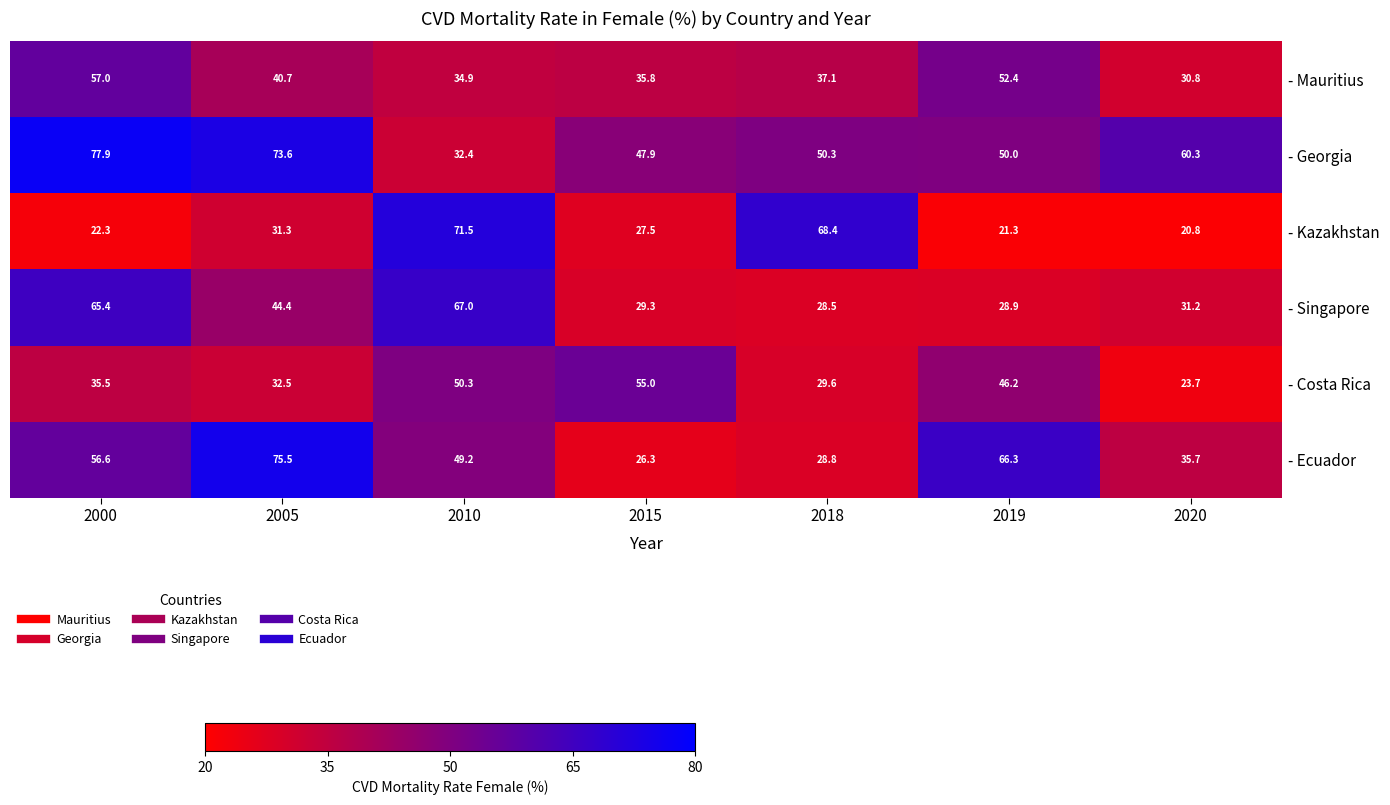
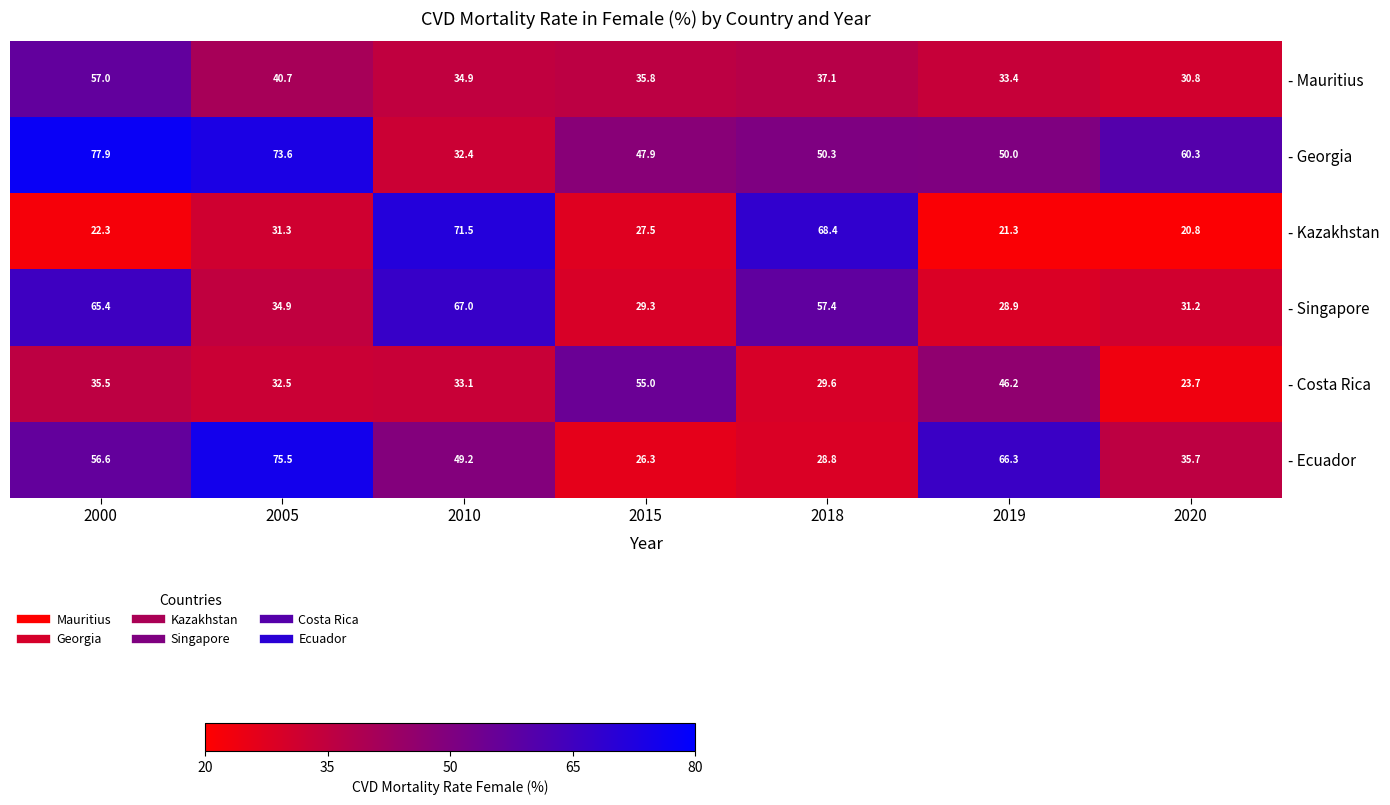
  {
    "- Mauritius": {
      "2000": 57.0,
      "2005": 40.7,
      "2010": 34.9,
      "2015": 35.8,
      "2018": 37.1,
-     "2019": 52.4,
+     "2019": 33.4,
      "2020": 30.8
    },
    "- Georgia": {
      "2000": 77.9,
      "2005": 73.6,
      "2010": 32.4,
      "2015": 47.9,
      "2018": 50.3,
      "2019": 50.0,
      "2020": 60.3
    },
    "- Kazakhstan": {
      "2000": 22.3,
      "2005": 31.3,
      "2010": 71.5,
      "2015": 27.5,
      "2018": 68.4,
      "2019": 21.3,
      "2020": 20.8
    },
    "- Singapore": {
      "2000": 65.4,
-     "2005": 44.4,
+     "2005": 34.9,
      "2010": 67.0,
      "2015": 29.3,
-     "2018": 28.5,
+     "2018": 57.4,
      "2019": 28.9,
      "2020": 31.2
    },
    "- Costa Rica": {
      "2000": 35.5,
      "2005": 32.5,
-     "2010": 50.3,
+     "2010": 33.1,
      "2015": 55.0,
      "2018": 29.6,
      "2019": 46.2,
      "2020": 23.7
    },
    "- Ecuador": {
      "2000": 56.6,
      "2005": 75.5,
      "2010": 49.2,
      "2015": 26.3,
      "2018": 28.8,
      "2019": 66.3,
      "2020": 35.7
    }
  }
